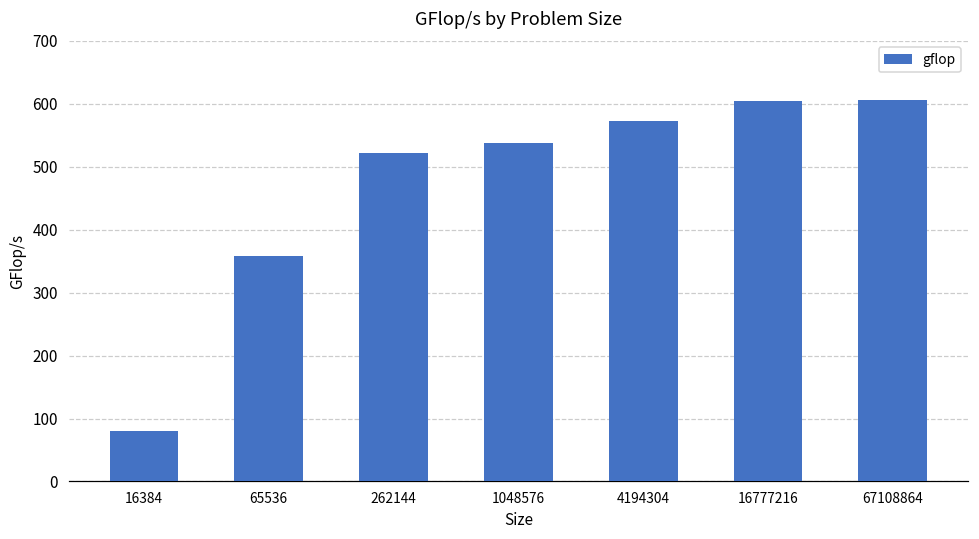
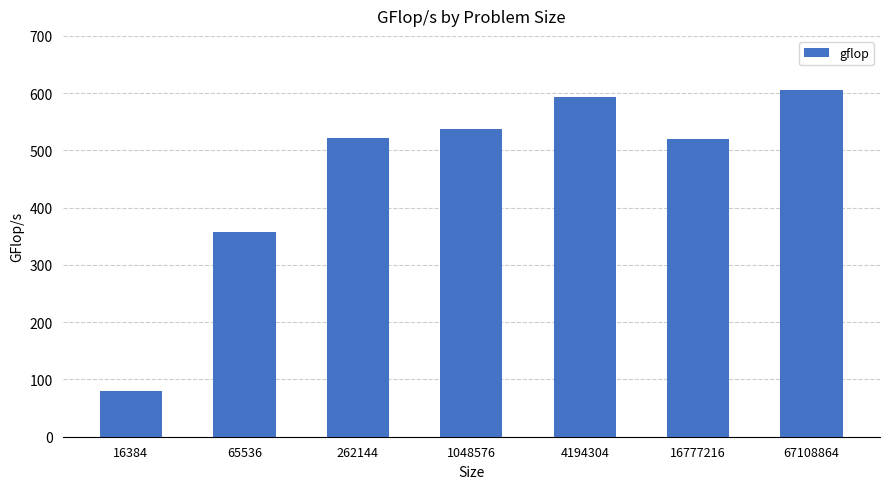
  {
    "16384": 80,
    "65536": 360,
    "262144": 520,
    "1048576": 540,
-   "4194304": 570,
-   "16777216": 600,
+   "4194304": 590,
+   "16777216": 520,
    "67108864": 610
  }
